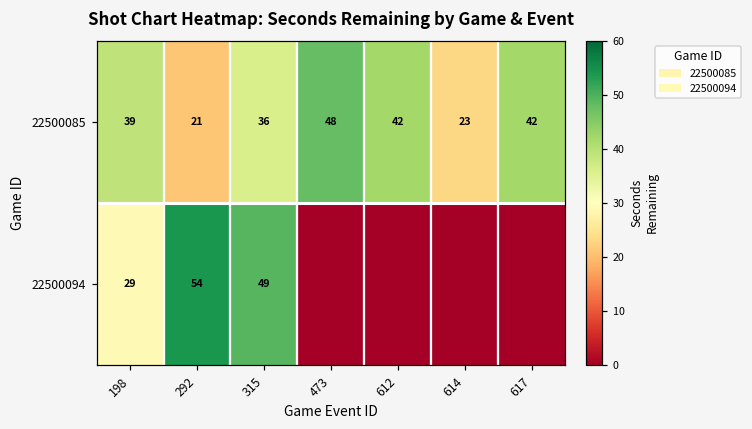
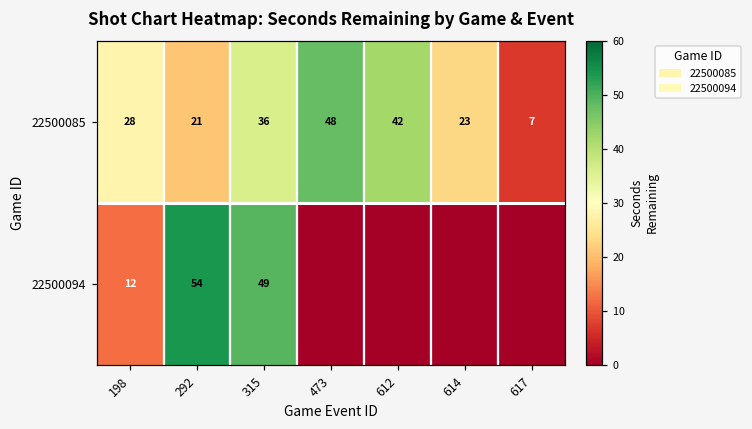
  {
    "22500085": {
-     "198": 39,
+     "198": 28,
      "292": 21,
      "315": 36,
      "473": 48,
      "612": 42,
      "614": 23,
-     "617": 42
+     "617": 7
    },
    "22500094": {
-     "198": 29,
+     "198": 12,
      "292": 54,
      "315": 49
    }
  }
